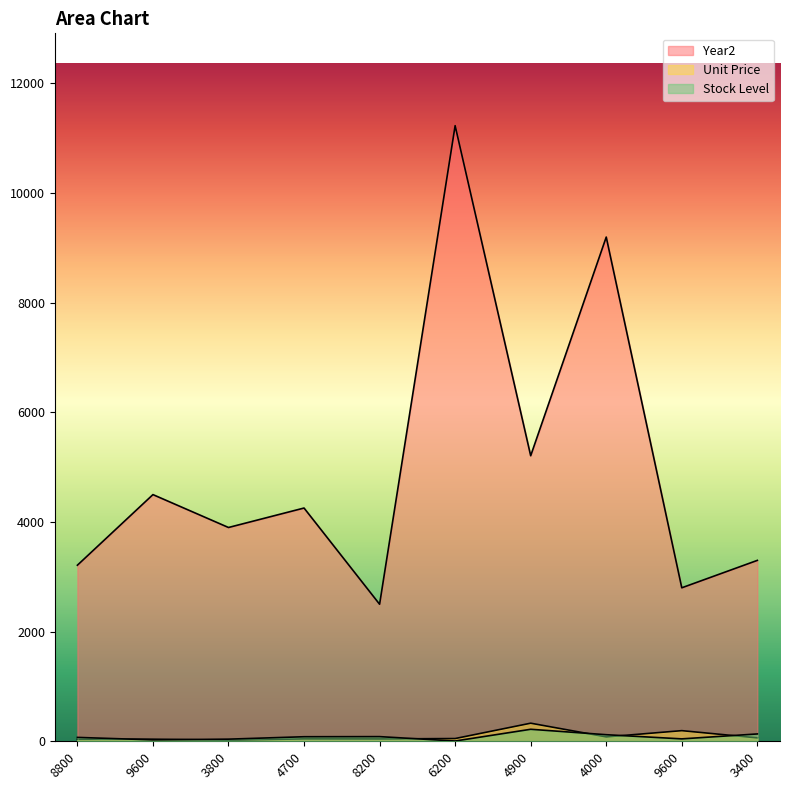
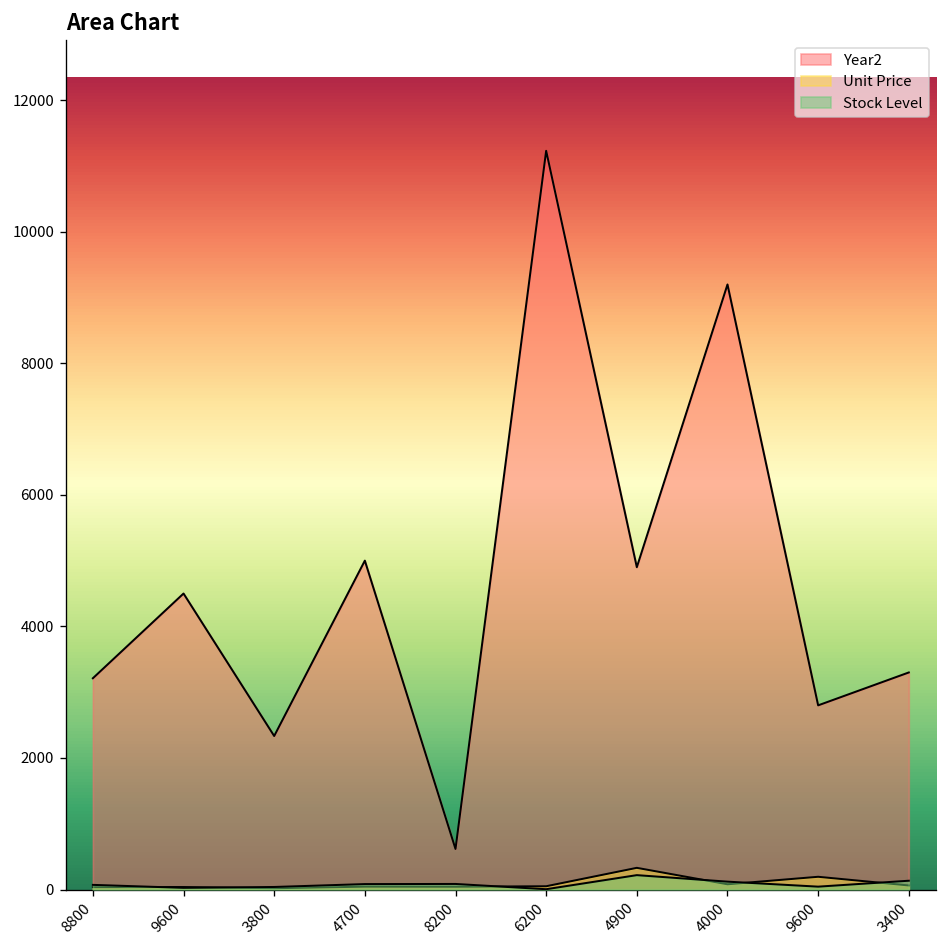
  {
    "Year2": {
      "8800": 3200,
-     "3800": 3900,
-     "4700": 4300,
-     "8200": 2500,
+     "3800": 2300,
+     "4700": 5000,
+     "8200": 600,
      "6200": 11200,
-     "4900": 5200,
+     "4900": 4900,
      "4000": 9200,
      "3400": 3300
    },
    "Unit Price": {
      "4900": 300,
      "3400": 100
    },
    "Stock Level": {
      "4900": 200,
      "3400": 100
    }
  }
